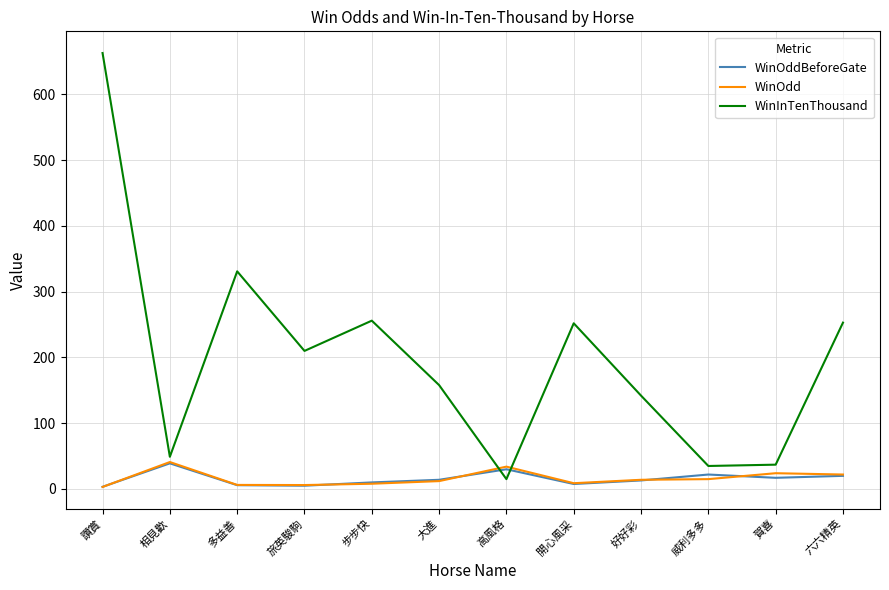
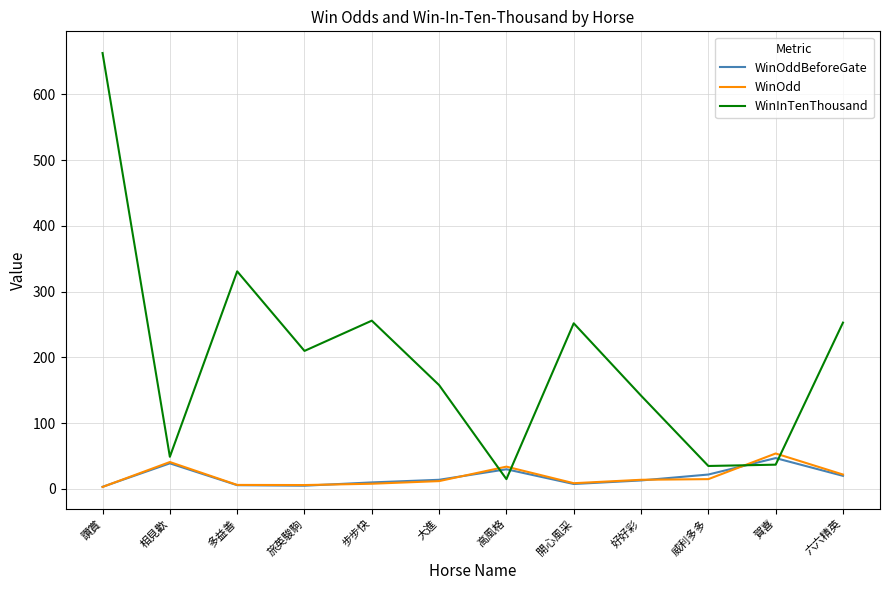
  {
    "WinOddBeforeGate": {
      "高風格": 30,
      "威利多多": 20,
-     "賀喜": 20
+     "賀喜": 50
    },
    "WinOdd": {
      "高風格": 30,
      "威利多多": 20,
-     "賀喜": 20
+     "賀喜": 50
    },
    "WinInTenThousand": {
      "讚賞": 660,
      "相見歡": 50,
      "多益善": 330,
      "旅英駿駒": 210,
      "步步快": 260,
      "大進": 160,
      "高風格": 20,
      "開心風采": 250,
      "好好彩": 140,
      "威利多多": 40,
      "賀喜": 40,
      "六六精英": 250
    }
  }
